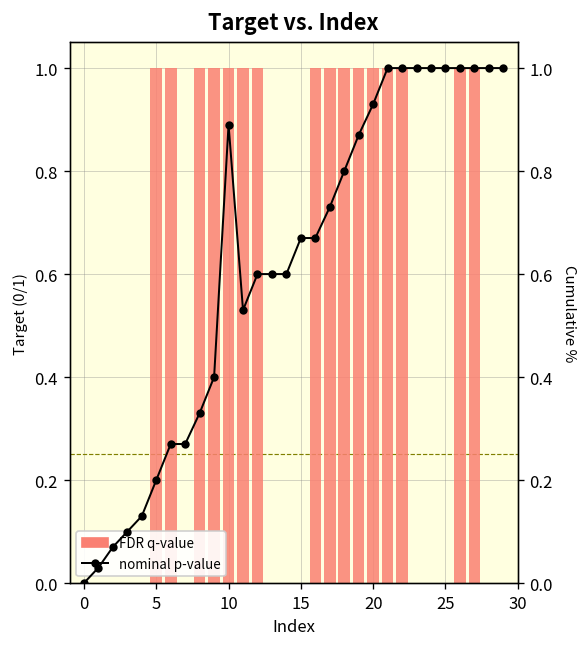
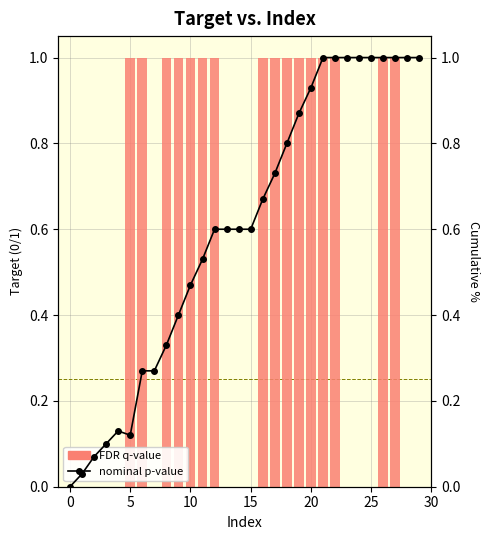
  {
    "FDR q-value": {
      "0": 0.00,
      "5": 1.00,
      "10": 1.00,
      "15": 0.00,
      "20": 1.00,
      "25": 0.00
    },
    "nominal p-value": {
      "0": 0.00,
-     "5": 0.20,
-     "10": 0.89,
-     "15": 0.67,
+     "5": 0.12,
+     "10": 0.47,
+     "15": 0.60,
      "20": 0.93,
      "25": 1.00
    }
  }
